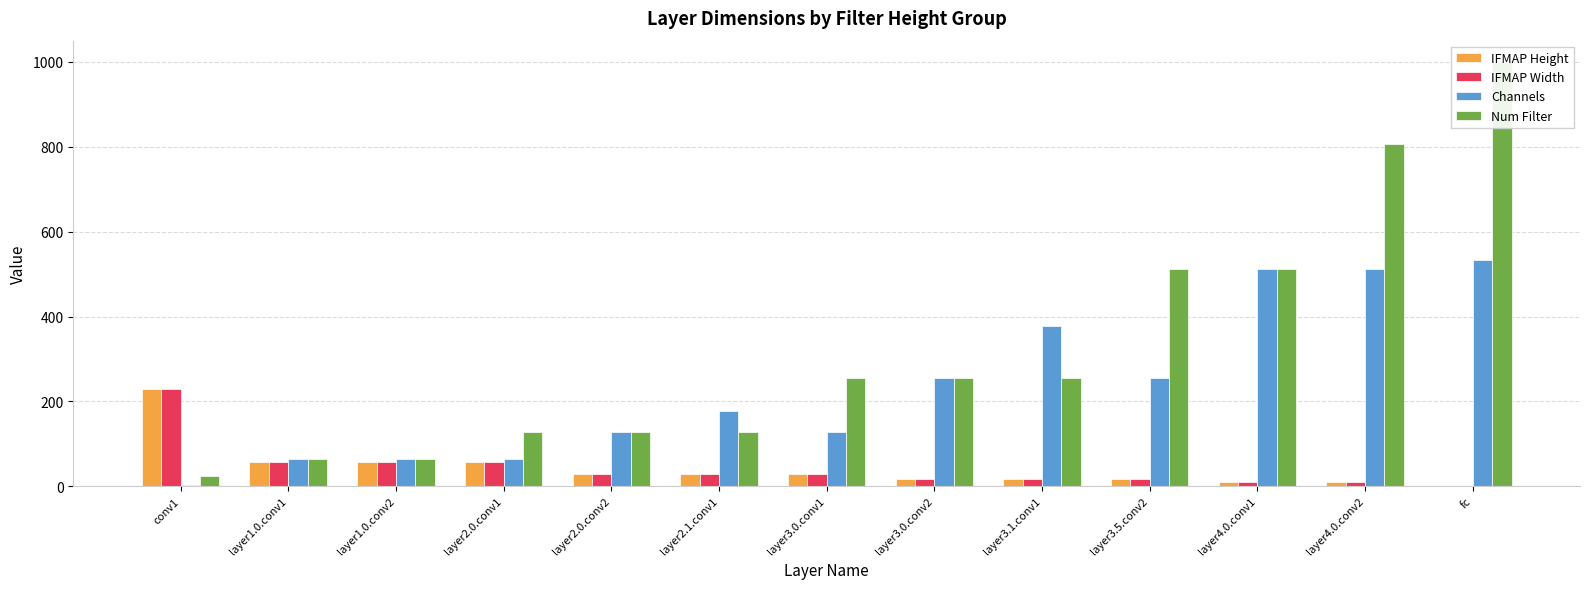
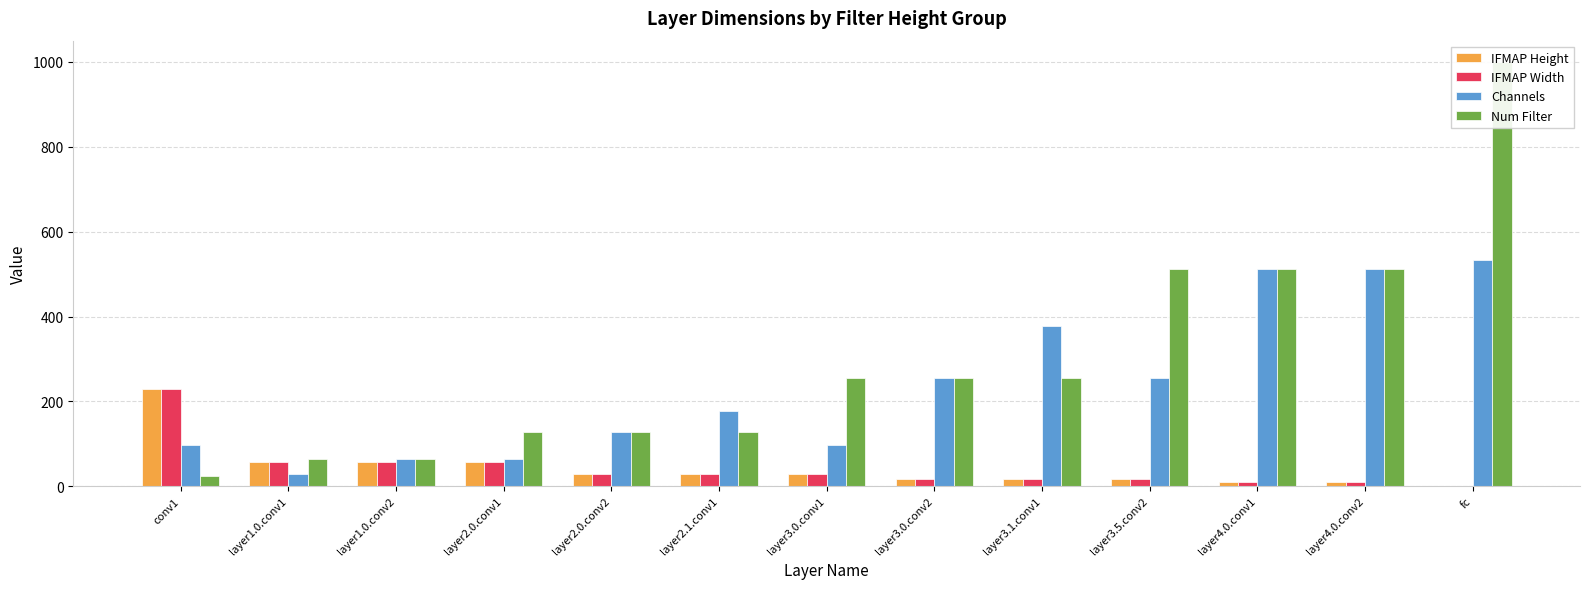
  {
    "IFMAP Height": {
      "conv1": 230,
      "layer1.0.conv1": 60,
      "layer1.0.conv2": 60,
      "layer2.0.conv1": 60,
      "layer2.0.conv2": 30,
      "layer2.1.conv1": 30,
      "layer3.0.conv1": 30,
      "layer3.0.conv2": 20,
      "layer3.1.conv1": 20,
      "layer3.5.conv2": 20,
      "layer4.0.conv1": 10,
      "layer4.0.conv2": 10
    },
    "IFMAP Width": {
      "conv1": 230,
      "layer1.0.conv1": 60,
      "layer1.0.conv2": 60,
      "layer2.0.conv1": 60,
      "layer2.0.conv2": 30,
      "layer2.1.conv1": 30,
      "layer3.0.conv1": 30,
      "layer3.0.conv2": 20,
      "layer3.1.conv1": 20,
      "layer3.5.conv2": 20,
      "layer4.0.conv1": 10,
      "layer4.0.conv2": 10
    },
    "Channels": {
-     "conv1": 0,
-     "layer1.0.conv1": 60,
+     "conv1": 100,
+     "layer1.0.conv1": 30,
      "layer1.0.conv2": 60,
      "layer2.0.conv1": 60,
      "layer2.0.conv2": 130,
      "layer2.1.conv1": 180,
-     "layer3.0.conv1": 130,
+     "layer3.0.conv1": 100,
      "layer3.0.conv2": 260,
      "layer3.1.conv1": 380,
      "layer3.5.conv2": 260,
      "layer4.0.conv1": 510,
      "layer4.0.conv2": 510,
      "fc": 530
    },
    "Num Filter": {
      "conv1": 30,
      "layer1.0.conv1": 60,
      "layer1.0.conv2": 60,
      "layer2.0.conv1": 130,
      "layer2.0.conv2": 130,
      "layer2.1.conv1": 130,
      "layer3.0.conv1": 260,
      "layer3.0.conv2": 260,
      "layer3.1.conv1": 260,
      "layer3.5.conv2": 510,
      "layer4.0.conv1": 510,
-     "layer4.0.conv2": 810
+     "layer4.0.conv2": 510
    }
  }
